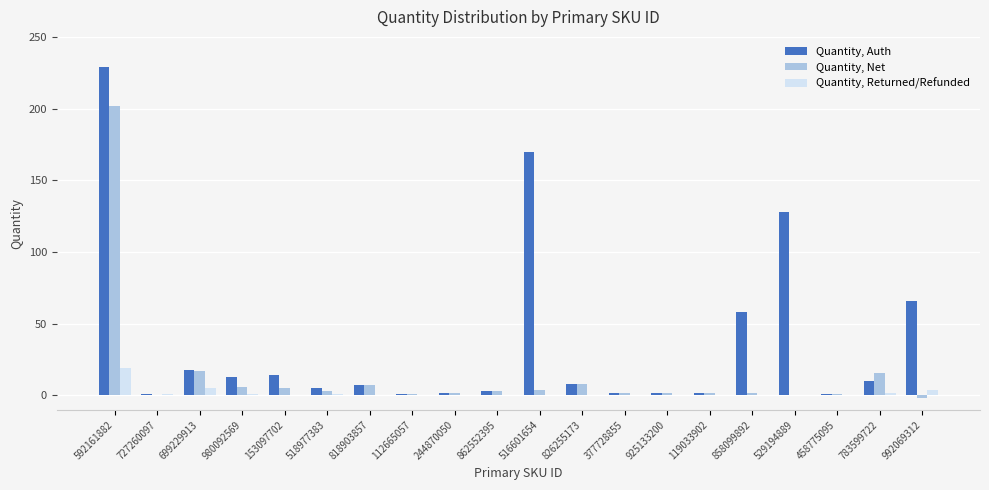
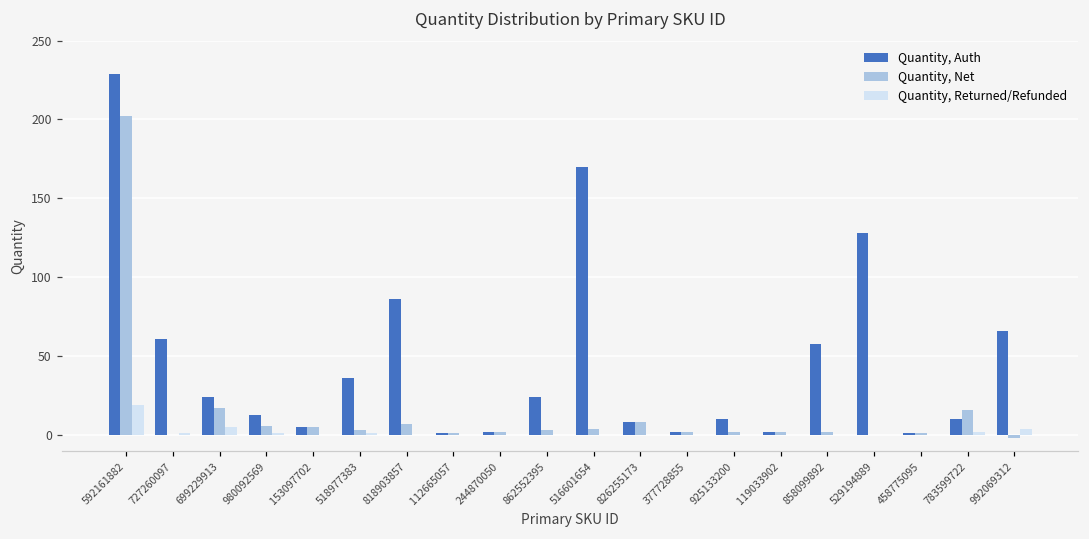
  {
    "Quantity, Auth": {
      "592161882": 229,
-     "727260097": 1,
-     "699229913": 18,
+     "727260097": 61,
+     "699229913": 24,
      "980092569": 13,
-     "153097702": 14,
-     "518977383": 5,
-     "818903857": 7,
+     "153097702": 5,
+     "518977383": 36,
+     "818903857": 86,
      "244870050": 2,
-     "862552395": 3,
+     "862552395": 24,
      "516601654": 170,
      "826255173": 8,
      "377728855": 2,
-     "925133200": 2,
+     "925133200": 10,
      "119033902": 2,
      "858099892": 58,
      "529194889": 128,
      "783599722": 10,
      "992069312": 66
    }
  }
